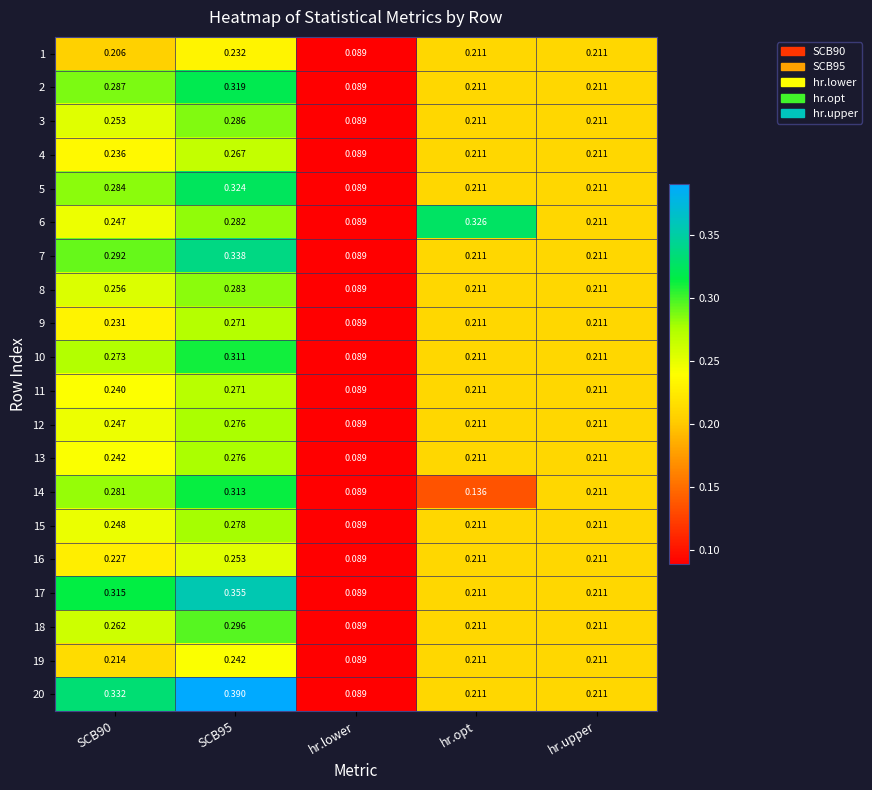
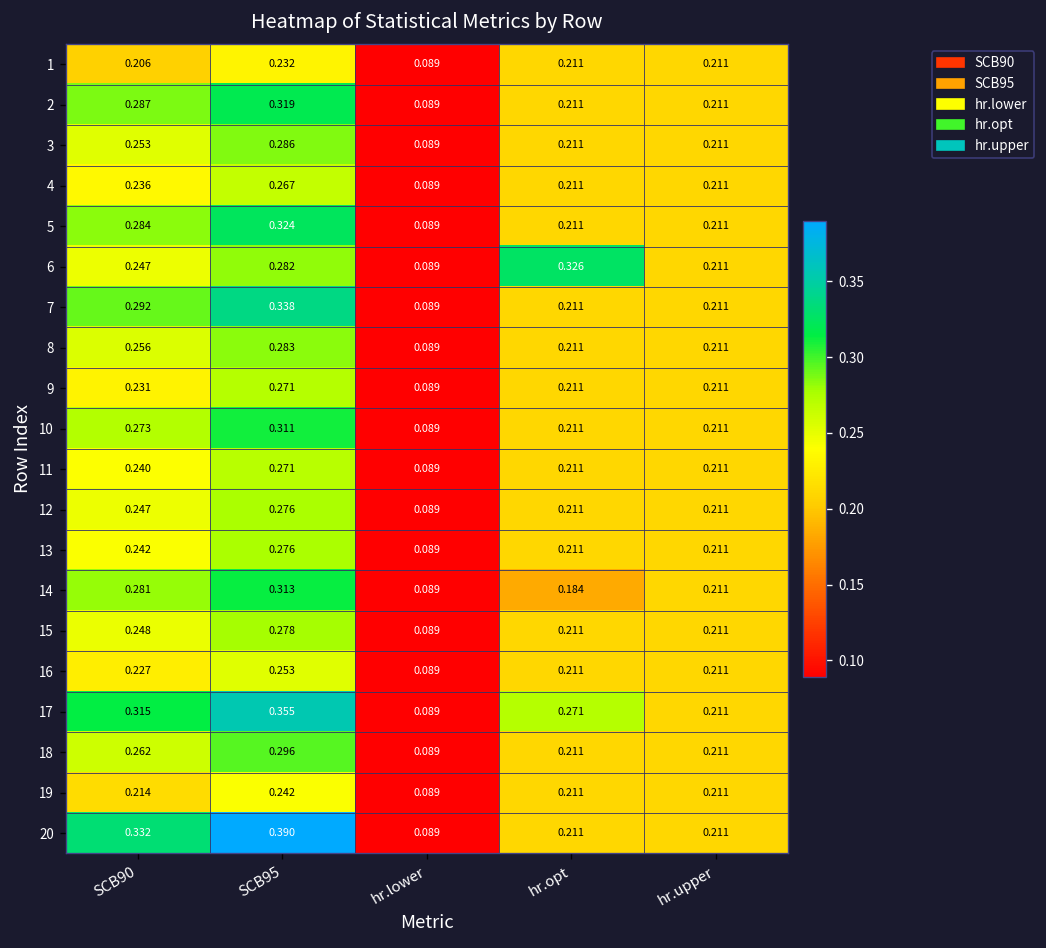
  {
    "1": {
      "SCB90": 0.206,
      "SCB95": 0.232,
      "hr.lower": 0.089,
      "hr.opt": 0.211,
      "hr.upper": 0.211
    },
    "2": {
      "SCB90": 0.287,
      "SCB95": 0.319,
      "hr.lower": 0.089,
      "hr.opt": 0.211,
      "hr.upper": 0.211
    },
    "3": {
      "SCB90": 0.253,
      "SCB95": 0.286,
      "hr.lower": 0.089,
      "hr.opt": 0.211,
      "hr.upper": 0.211
    },
    "4": {
      "SCB90": 0.236,
      "SCB95": 0.267,
      "hr.lower": 0.089,
      "hr.opt": 0.211,
      "hr.upper": 0.211
    },
    "5": {
      "SCB90": 0.284,
      "SCB95": 0.324,
      "hr.lower": 0.089,
      "hr.opt": 0.211,
      "hr.upper": 0.211
    },
    "6": {
      "SCB90": 0.247,
      "SCB95": 0.282,
      "hr.lower": 0.089,
      "hr.opt": 0.326,
      "hr.upper": 0.211
    },
    "7": {
      "SCB90": 0.292,
      "SCB95": 0.338,
      "hr.lower": 0.089,
      "hr.opt": 0.211,
      "hr.upper": 0.211
    },
    "8": {
      "SCB90": 0.256,
      "SCB95": 0.283,
      "hr.lower": 0.089,
      "hr.opt": 0.211,
      "hr.upper": 0.211
    },
    "9": {
      "SCB90": 0.231,
      "SCB95": 0.271,
      "hr.lower": 0.089,
      "hr.opt": 0.211,
      "hr.upper": 0.211
    },
    "10": {
      "SCB90": 0.273,
      "SCB95": 0.311,
      "hr.lower": 0.089,
      "hr.opt": 0.211,
      "hr.upper": 0.211
    },
    "11": {
      "SCB90": 0.240,
      "SCB95": 0.271,
      "hr.lower": 0.089,
      "hr.opt": 0.211,
      "hr.upper": 0.211
    },
    "12": {
      "SCB90": 0.247,
      "SCB95": 0.276,
      "hr.lower": 0.089,
      "hr.opt": 0.211,
      "hr.upper": 0.211
    },
    "13": {
      "SCB90": 0.242,
      "SCB95": 0.276,
      "hr.lower": 0.089,
      "hr.opt": 0.211,
      "hr.upper": 0.211
    },
    "14": {
      "SCB90": 0.281,
      "SCB95": 0.313,
      "hr.lower": 0.089,
-     "hr.opt": 0.136,
+     "hr.opt": 0.184,
      "hr.upper": 0.211
    },
    "15": {
      "SCB90": 0.248,
      "SCB95": 0.278,
      "hr.lower": 0.089,
      "hr.opt": 0.211,
      "hr.upper": 0.211
    },
    "16": {
      "SCB90": 0.227,
      "SCB95": 0.253,
      "hr.lower": 0.089,
      "hr.opt": 0.211,
      "hr.upper": 0.211
    },
    "17": {
      "SCB90": 0.315,
      "SCB95": 0.355,
      "hr.lower": 0.089,
-     "hr.opt": 0.211,
+     "hr.opt": 0.271,
      "hr.upper": 0.211
    },
    "18": {
      "SCB90": 0.262,
      "SCB95": 0.296,
      "hr.lower": 0.089,
      "hr.opt": 0.211,
      "hr.upper": 0.211
    },
    "19": {
      "SCB90": 0.214,
      "SCB95": 0.242,
      "hr.lower": 0.089,
      "hr.opt": 0.211,
      "hr.upper": 0.211
    },
    "20": {
      "SCB90": 0.332,
      "SCB95": 0.390,
      "hr.lower": 0.089,
      "hr.opt": 0.211,
      "hr.upper": 0.211
    }
  }
